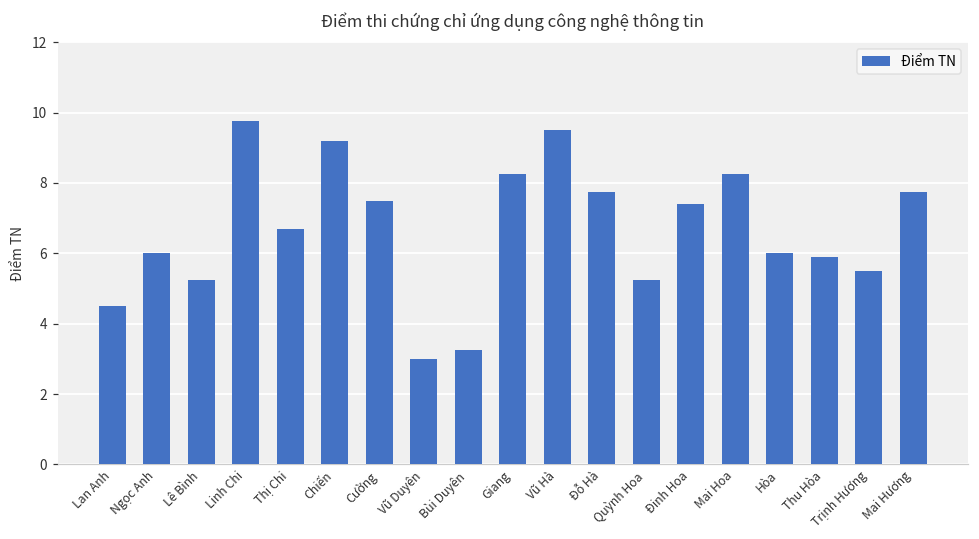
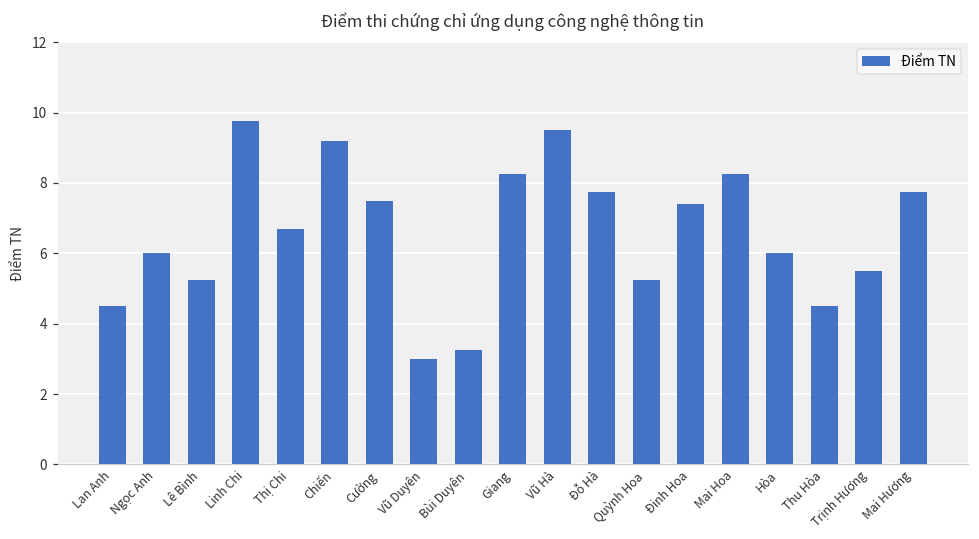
  {
    "Lan Anh": 4.5,
    "Ngọc Anh": 6.0,
    "Lê Bình": 5.3,
    "Linh Chi": 9.8,
    "Thị Chi": 6.7,
    "Chiến": 9.2,
    "Cường": 7.5,
    "Vũ Duyên": 3.0,
    "Bùi Duyên": 3.3,
    "Giang": 8.3,
    "Vũ Hà": 9.5,
    "Đỗ Hà": 7.8,
    "Quỳnh Hoa": 5.3,
    "Đinh Hoa": 7.4,
    "Mai Hoa": 8.3,
    "Hòa": 6.0,
-   "Thu Hòa": 5.9,
+   "Thu Hòa": 4.5,
    "Trịnh Hương": 5.5,
    "Mai Hương": 7.8
  }
